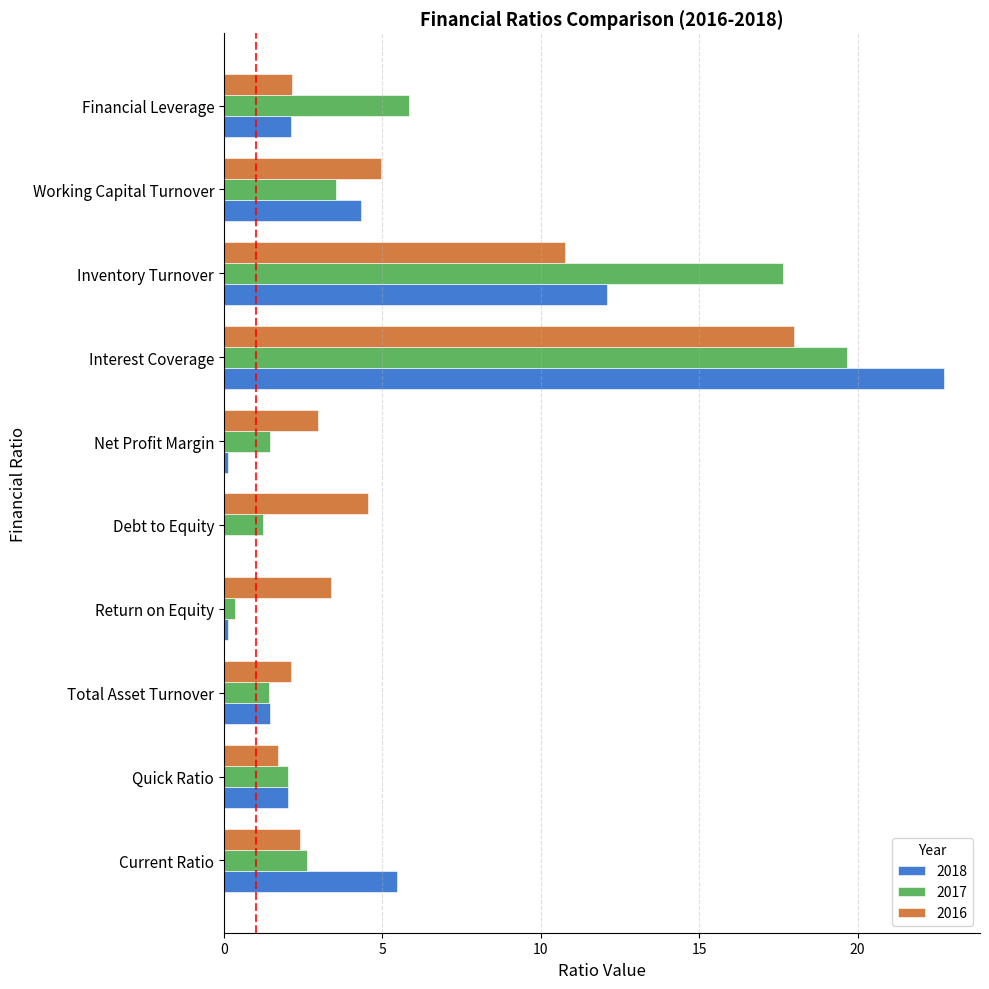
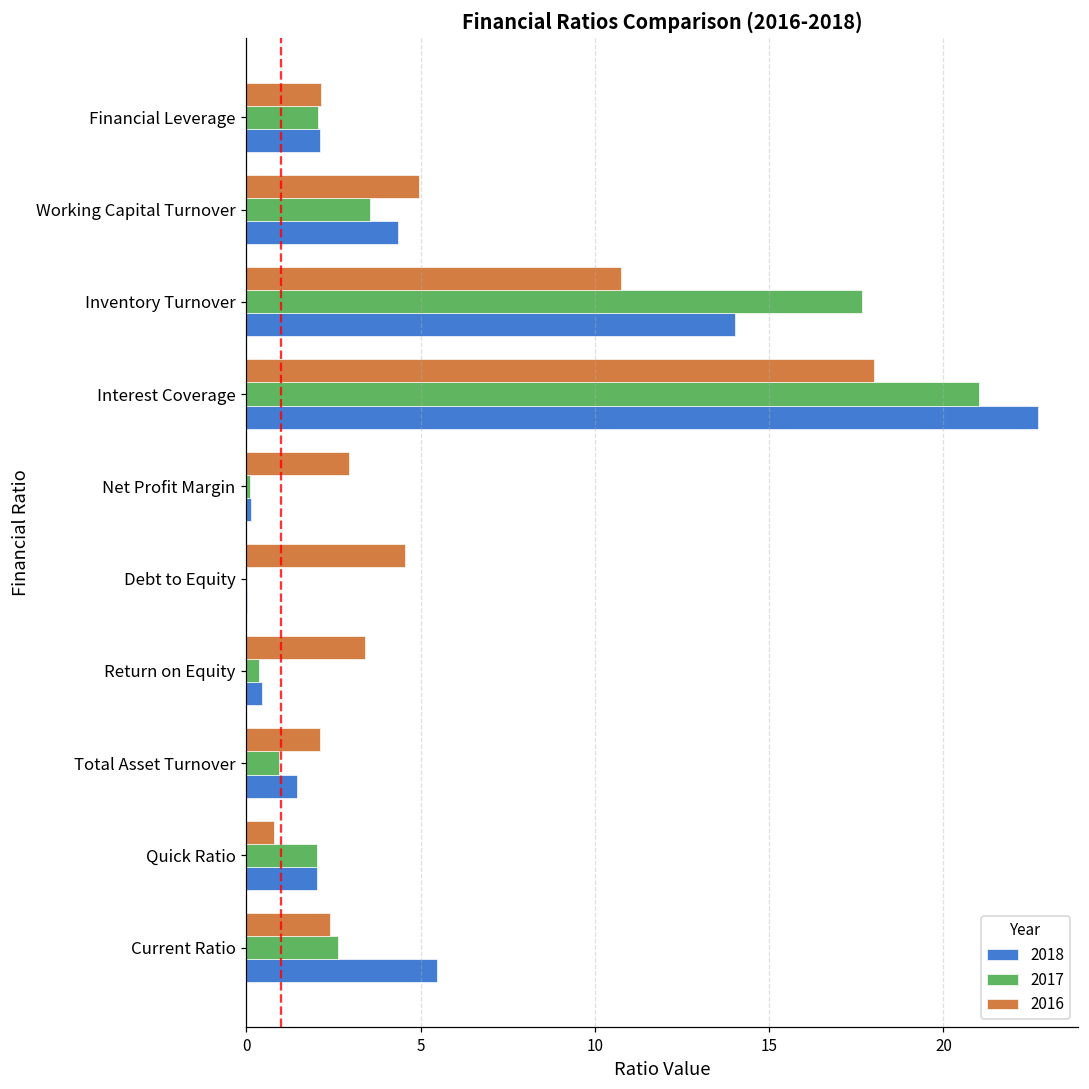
  {
    "2018": {
      "Financial Leverage": 2.1,
      "Working Capital Turnover": 4.3,
-     "Inventory Turnover": 12.1,
+     "Inventory Turnover": 14.0,
      "Interest Coverage": 22.7,
      "Net Profit Margin": 0.1,
-     "Return on Equity": 0.1,
+     "Return on Equity": 0.4,
      "Total Asset Turnover": 1.5,
      "Quick Ratio": 2.0,
      "Current Ratio": 5.5
    },
    "2017": {
-     "Financial Leverage": 5.8,
+     "Financial Leverage": 2.1,
      "Working Capital Turnover": 3.5,
      "Inventory Turnover": 17.7,
-     "Interest Coverage": 19.7,
-     "Net Profit Margin": 1.4,
-     "Debt to Equity": 1.2,
+     "Interest Coverage": 21.0,
+     "Net Profit Margin": 0.1,
+     "Debt to Equity": 0.0,
      "Return on Equity": 0.4,
-     "Total Asset Turnover": 1.4,
+     "Total Asset Turnover": 0.9,
      "Quick Ratio": 2.0,
      "Current Ratio": 2.6
    },
    "2016": {
      "Financial Leverage": 2.1,
      "Working Capital Turnover": 4.9,
      "Inventory Turnover": 10.8,
      "Interest Coverage": 18.0,
      "Net Profit Margin": 3.0,
      "Debt to Equity": 4.5,
      "Return on Equity": 3.4,
      "Total Asset Turnover": 2.1,
-     "Quick Ratio": 1.7,
+     "Quick Ratio": 0.8,
      "Current Ratio": 2.4
    }
  }
